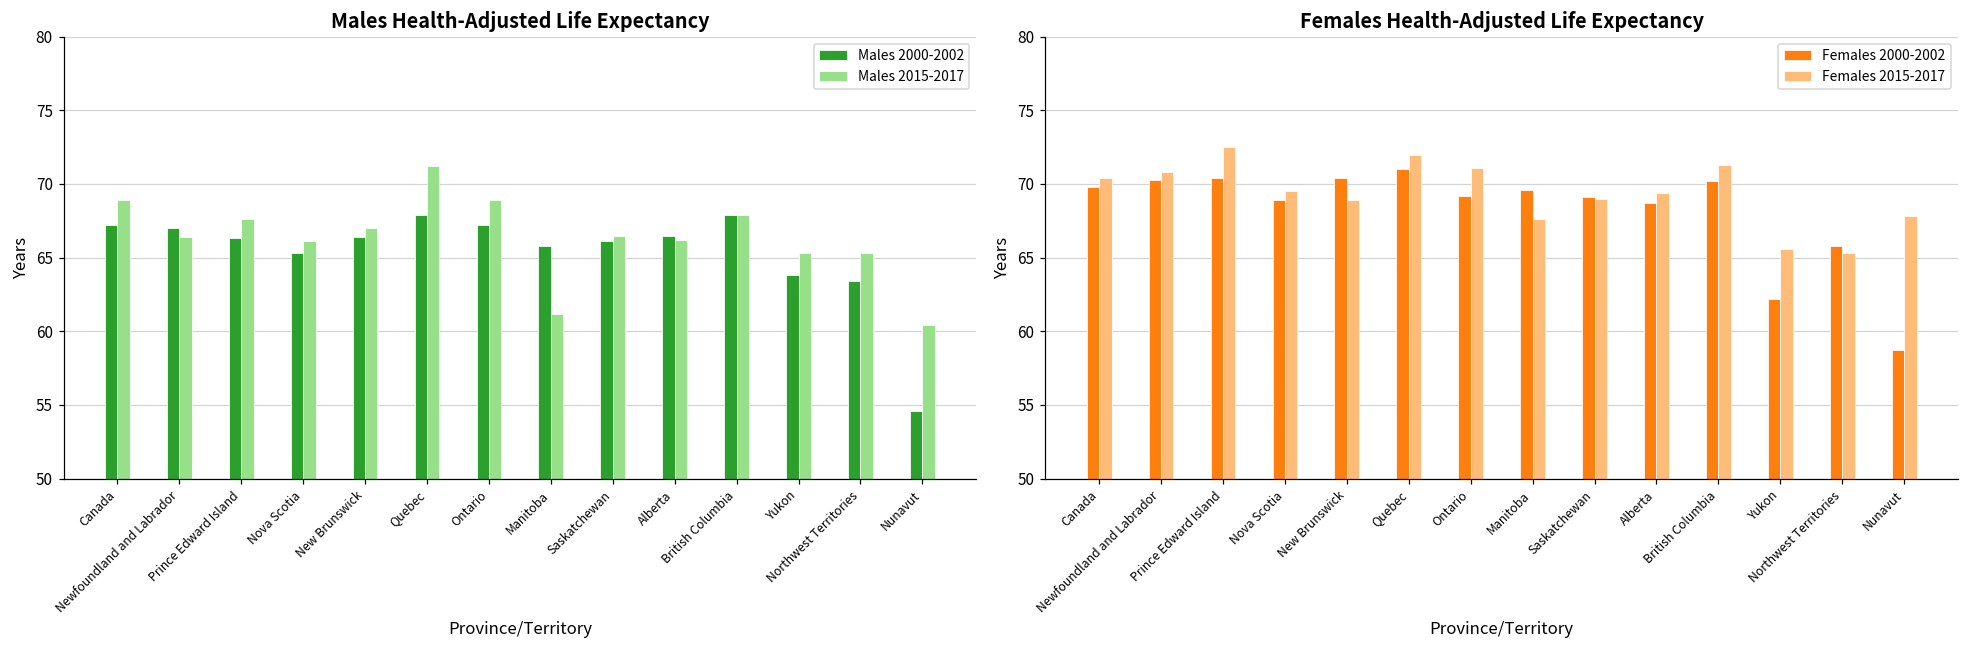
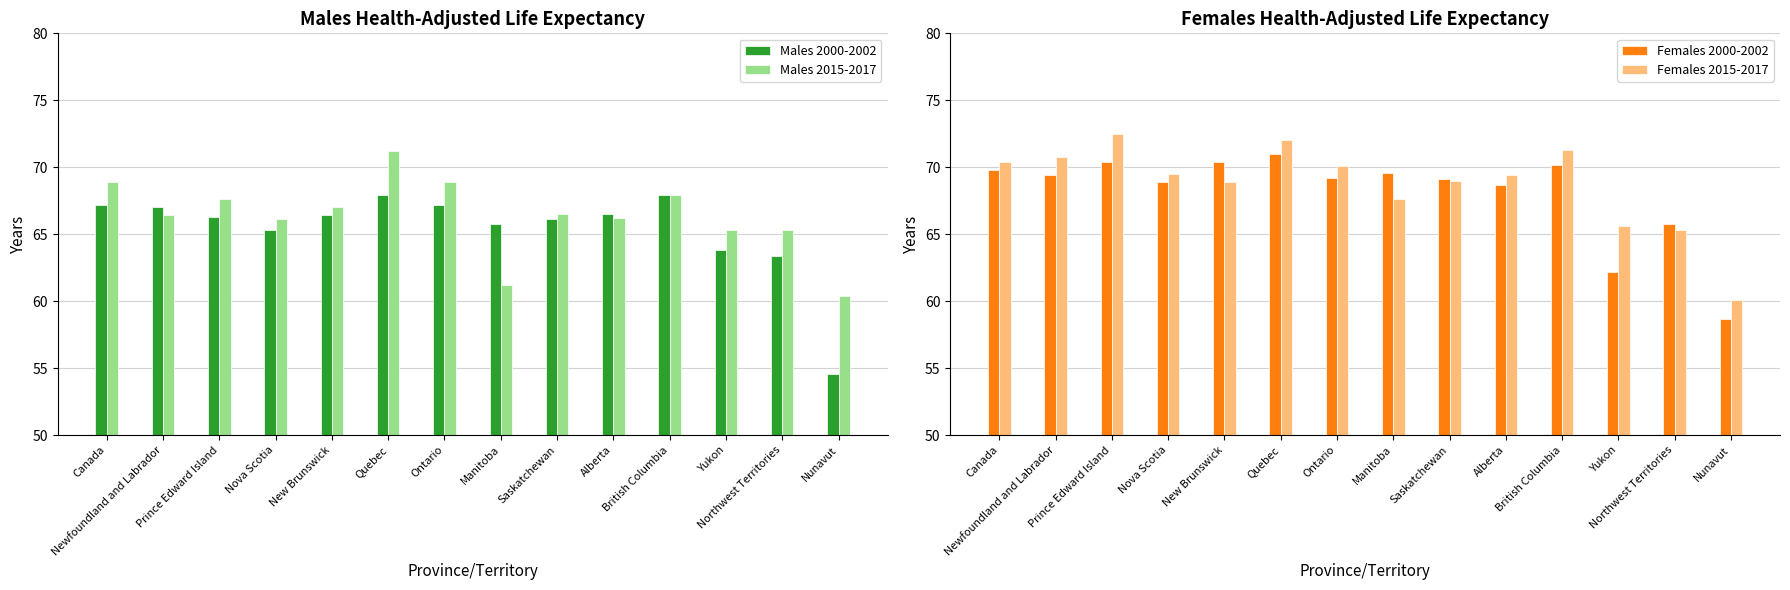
  {
    "Males Health-Adjusted Life Expectancy": {
      "Males 2000-2002": {
        "Canada": 67.2,
        "Newfoundland and Labrador": 67.0,
        "Prince Edward Island": 66.3,
        "Nova Scotia": 65.3,
        "New Brunswick": 66.4,
        "Quebec": 67.9,
        "Ontario": 67.2,
        "Manitoba": 65.8,
        "Saskatchewan": 66.1,
        "Alberta": 66.5,
        "British Columbia": 67.9,
        "Yukon": 63.8,
        "Northwest Territories": 63.4,
        "Nunavut": 54.6
      },
      "Males 2015-2017": {
        "Canada": 68.9,
        "Newfoundland and Labrador": 66.4,
        "Prince Edward Island": 67.6,
        "Nova Scotia": 66.1,
        "New Brunswick": 67.0,
        "Quebec": 71.2,
        "Ontario": 68.9,
        "Manitoba": 61.2,
        "Saskatchewan": 66.5,
        "Alberta": 66.2,
        "British Columbia": 67.9,
        "Yukon": 65.3,
        "Northwest Territories": 65.3,
        "Nunavut": 60.4
      }
    },
    "Females Health-Adjusted Life Expectancy": {
      "Females 2000-2002": {
        "Canada": 69.8,
-       "Newfoundland and Labrador": 70.3,
+       "Newfoundland and Labrador": 69.4,
        "Prince Edward Island": 70.4,
        "Nova Scotia": 68.9,
        "New Brunswick": 70.4,
        "Quebec": 71.0,
        "Ontario": 69.2,
        "Manitoba": 69.6,
        "Saskatchewan": 69.1,
        "Alberta": 68.7,
        "British Columbia": 70.2,
        "Yukon": 62.2,
        "Northwest Territories": 65.8,
        "Nunavut": 58.7
      },
      "Females 2015-2017": {
        "Canada": 70.4,
        "Newfoundland and Labrador": 70.8,
        "Prince Edward Island": 72.5,
        "Nova Scotia": 69.5,
        "New Brunswick": 68.9,
        "Quebec": 72.0,
-       "Ontario": 71.1,
+       "Ontario": 70.1,
        "Manitoba": 67.6,
        "Saskatchewan": 69.0,
        "Alberta": 69.4,
        "British Columbia": 71.3,
        "Yukon": 65.6,
        "Northwest Territories": 65.3,
-       "Nunavut": 67.8
+       "Nunavut": 60.1
      }
    }
  }
